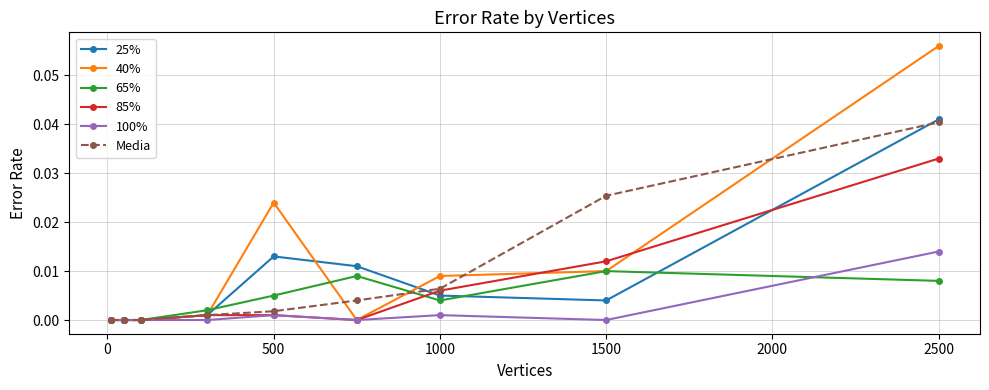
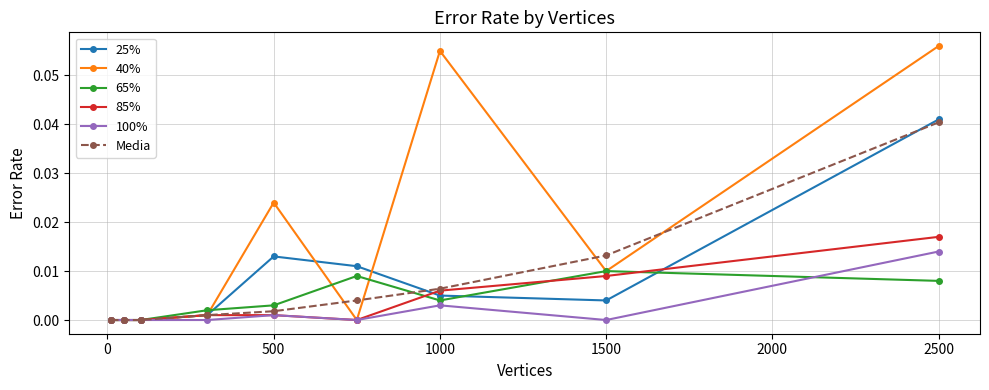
  {
    "25%": {
      "500": 0.013,
      "1000": 0.005,
      "1500": 0.004,
      "2500": 0.041
    },
    "40%": {
      "500": 0.024,
-     "1000": 0.009,
+     "1000": 0.055,
      "2500": 0.056
    },
    "65%": {
-     "500": 0.005,
+     "500": 0.003,
      "1000": 0.004,
      "2500": 0.008
    },
    "85%": {
-     "1500": 0.012,
-     "2500": 0.033
+     "1500": 0.009,
+     "2500": 0.017
    },
    "100%": {
-     "1000": 0.001,
+     "1000": 0.003,
      "1500": 0.000,
      "2500": 0.014
    },
    "Media": {
      "500": 0.002,
-     "1500": 0.025,
+     "1500": 0.013,
      "2500": 0.040
    }
  }
